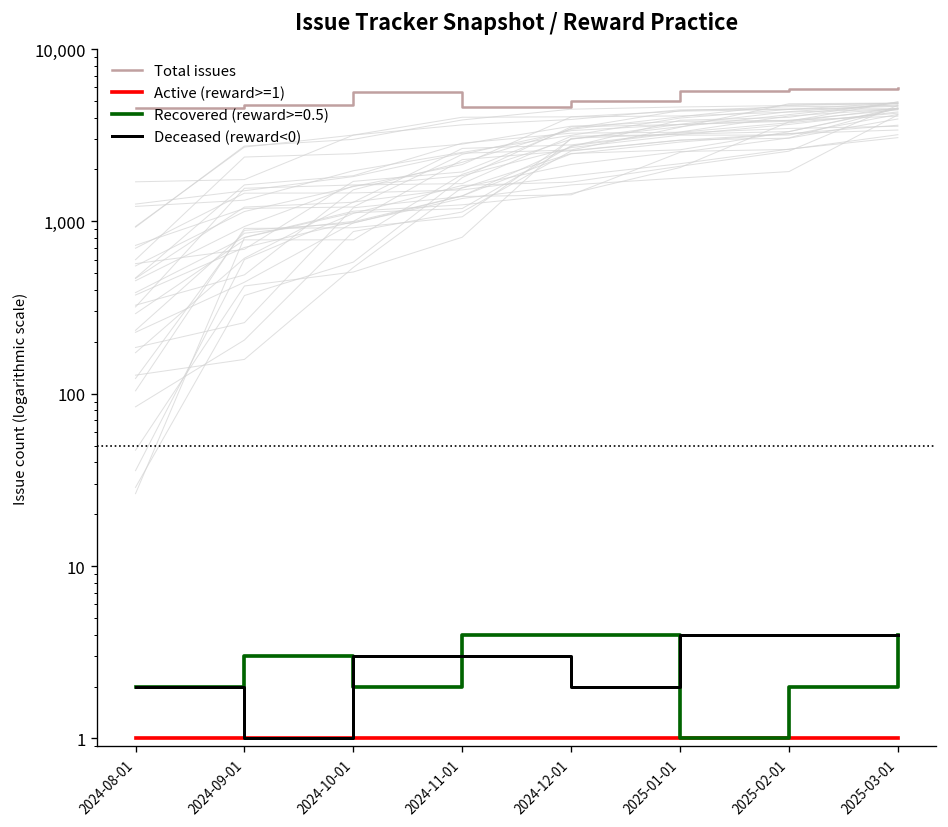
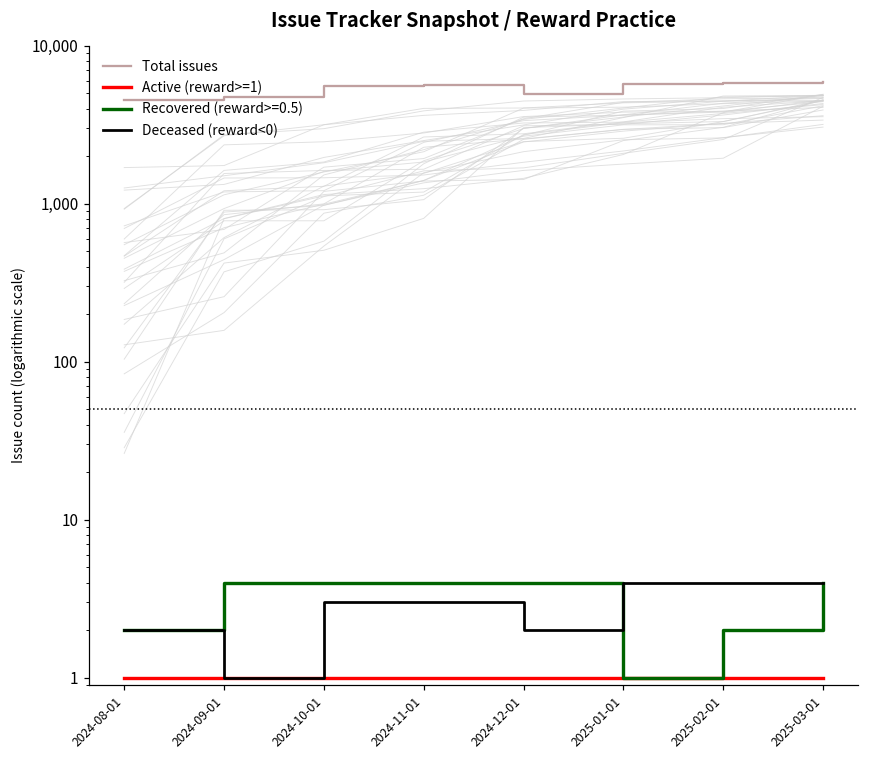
  {
    "Total issues": {
      "2024-08-01": "4,500",
      "2024-09-01": "4,700",
      "2024-10-01": "5,600",
-     "2024-11-01": "4,600",
+     "2024-11-01": "5,700",
      "2024-12-01": "5,000",
      "2025-01-01": "5,700",
      "2025-02-01": "5,800",
      "2025-03-01": "5,900"
    },
    "Active (reward>=1)": {
      "2024-08-01": "1",
      "2024-10-01": "1",
      "2024-11-01": "1",
      "2024-12-01": "1",
      "2025-02-01": "1",
      "2025-03-01": "1"
    },
    "Recovered (reward>=0.5)": {
-     "2024-09-01": "3",
-     "2024-10-01": "2",
+     "2024-09-01": "4",
+     "2024-10-01": "4",
      "2024-11-01": "4",
      "2024-12-01": "4",
      "2025-02-01": "2"
    },
    "Deceased (reward<0)": {
      "2024-10-01": "3",
      "2024-11-01": "3",
      "2024-12-01": "2",
      "2025-01-01": "4",
      "2025-02-01": "4"
    }
  }
